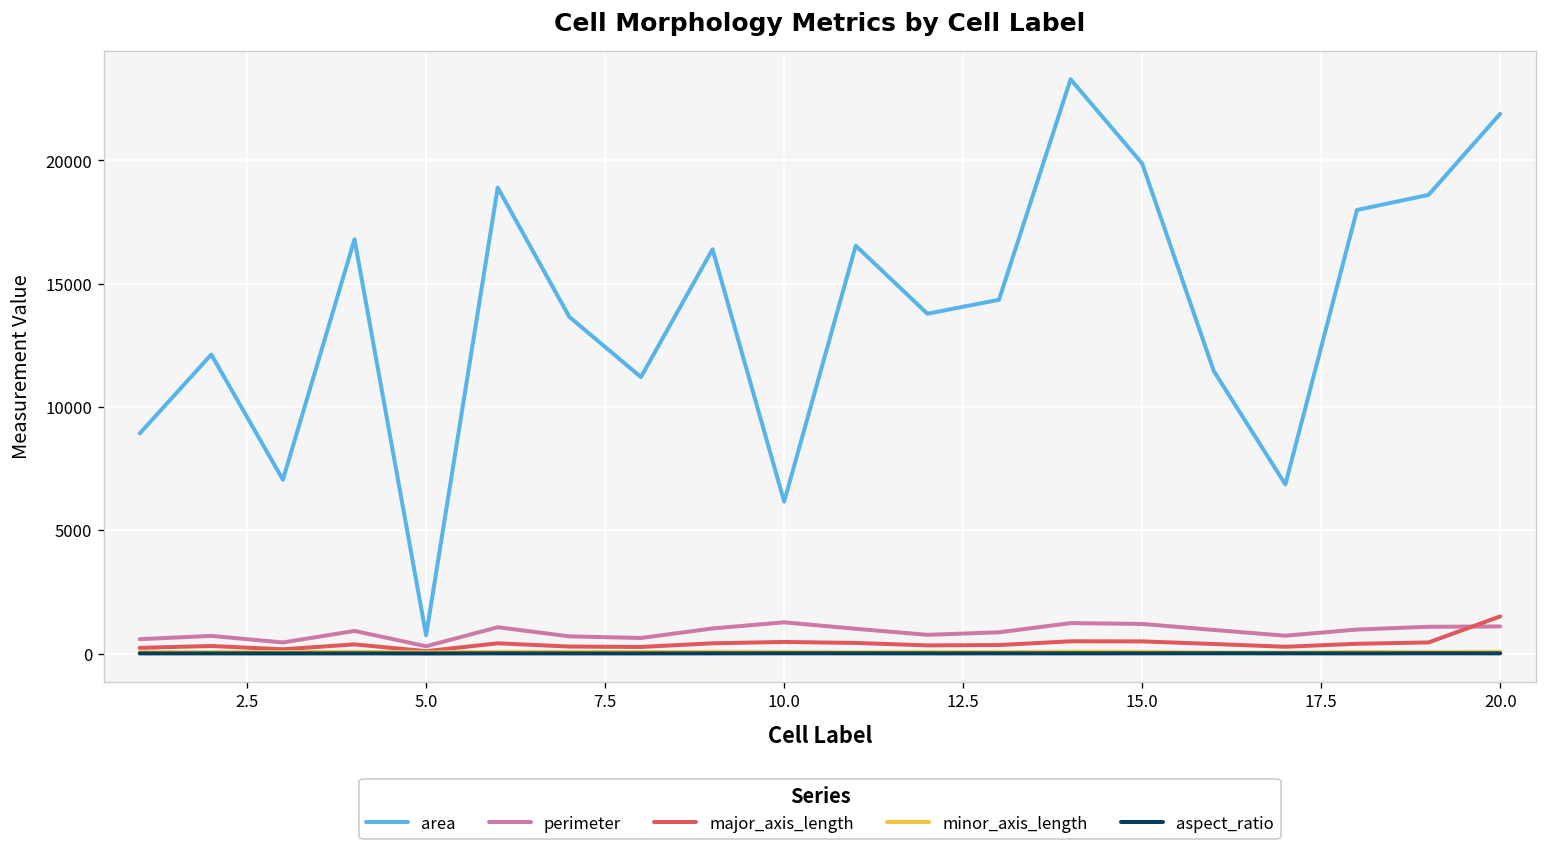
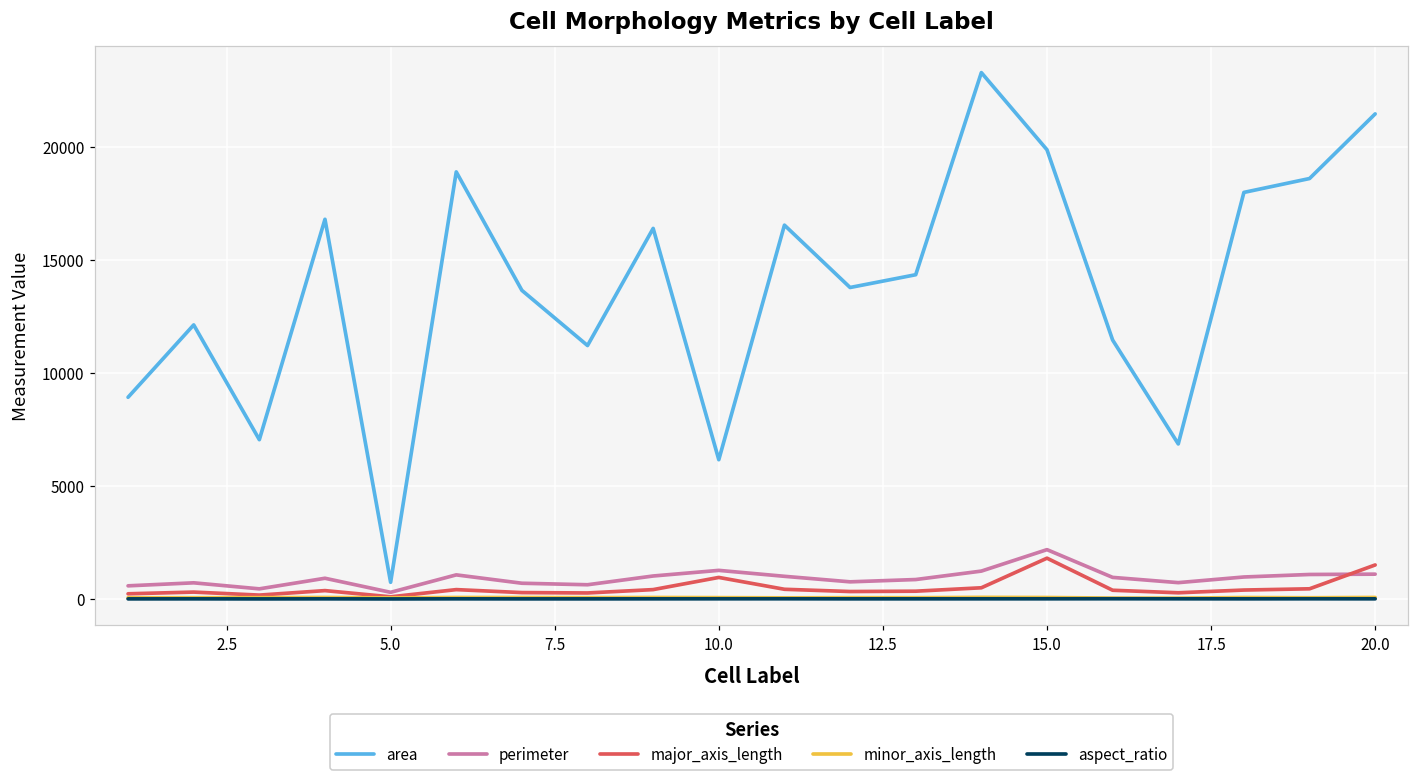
  {
    "area": {
      "5.0": 700,
      "10.0": 6200,
      "15.0": 19900,
-     "20.0": 21900
+     "20.0": 21500
    },
    "perimeter": {
      "5.0": 300,
      "10.0": 1300,
-     "15.0": 1200,
+     "15.0": 2200,
      "20.0": 1100
    },
    "major_axis_length": {
-     "10.0": 500,
-     "15.0": 500,
+     "10.0": 1000,
+     "15.0": 1800,
      "20.0": 1500
    }
  }
